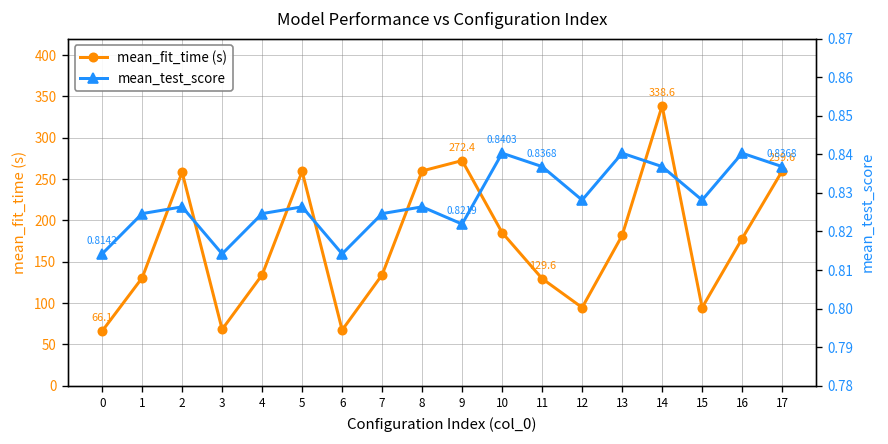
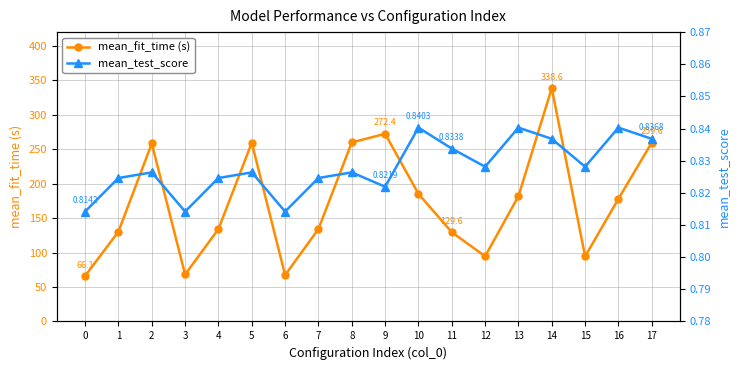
  {
    "mean_fit_time (s)": {
      "0": 66.1,
      "9": 272.4,
      "11": 129.6,
      "14": 338.6
    },
    "mean_test_score": {
      "0": 0.8142,
      "9": 0.8219,
      "10": 0.8403,
-     "11": 0.8368
+     "11": 0.8338
    }
  }
